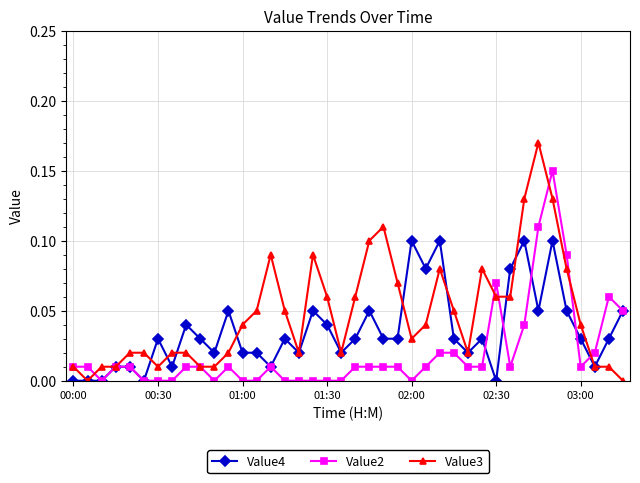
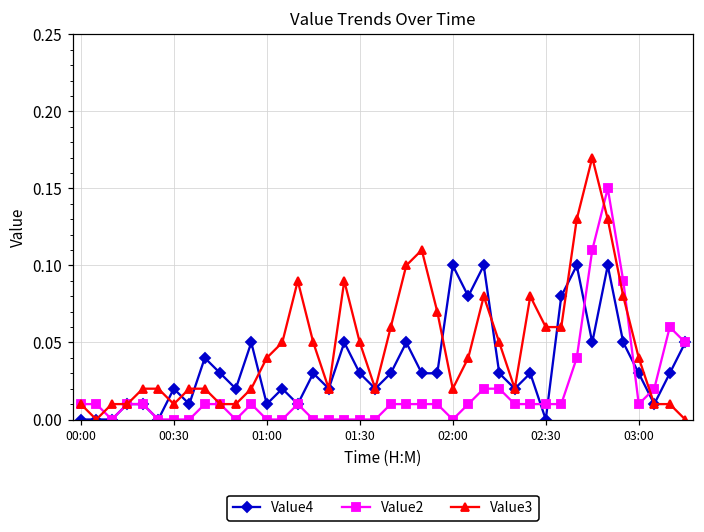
  {
    "Value4": {
      "00:00": 0.00,
-     "00:30": 0.03,
-     "01:00": 0.02,
-     "01:30": 0.04,
+     "00:30": 0.02,
+     "01:00": 0.01,
+     "01:30": 0.03,
      "02:00": 0.10,
      "02:30": 0.00,
      "03:00": 0.03
    },
    "Value2": {
      "00:30": 0.00,
      "01:00": 0.00,
      "01:30": 0.00,
      "02:00": 0.00,
-     "02:30": 0.07,
+     "02:30": 0.01,
      "03:00": 0.01
    },
    "Value3": {
      "00:30": 0.01,
      "01:00": 0.04,
-     "01:30": 0.06,
-     "02:00": 0.03,
+     "01:30": 0.05,
+     "02:00": 0.02,
      "02:30": 0.06,
      "03:00": 0.04
    }
  }
